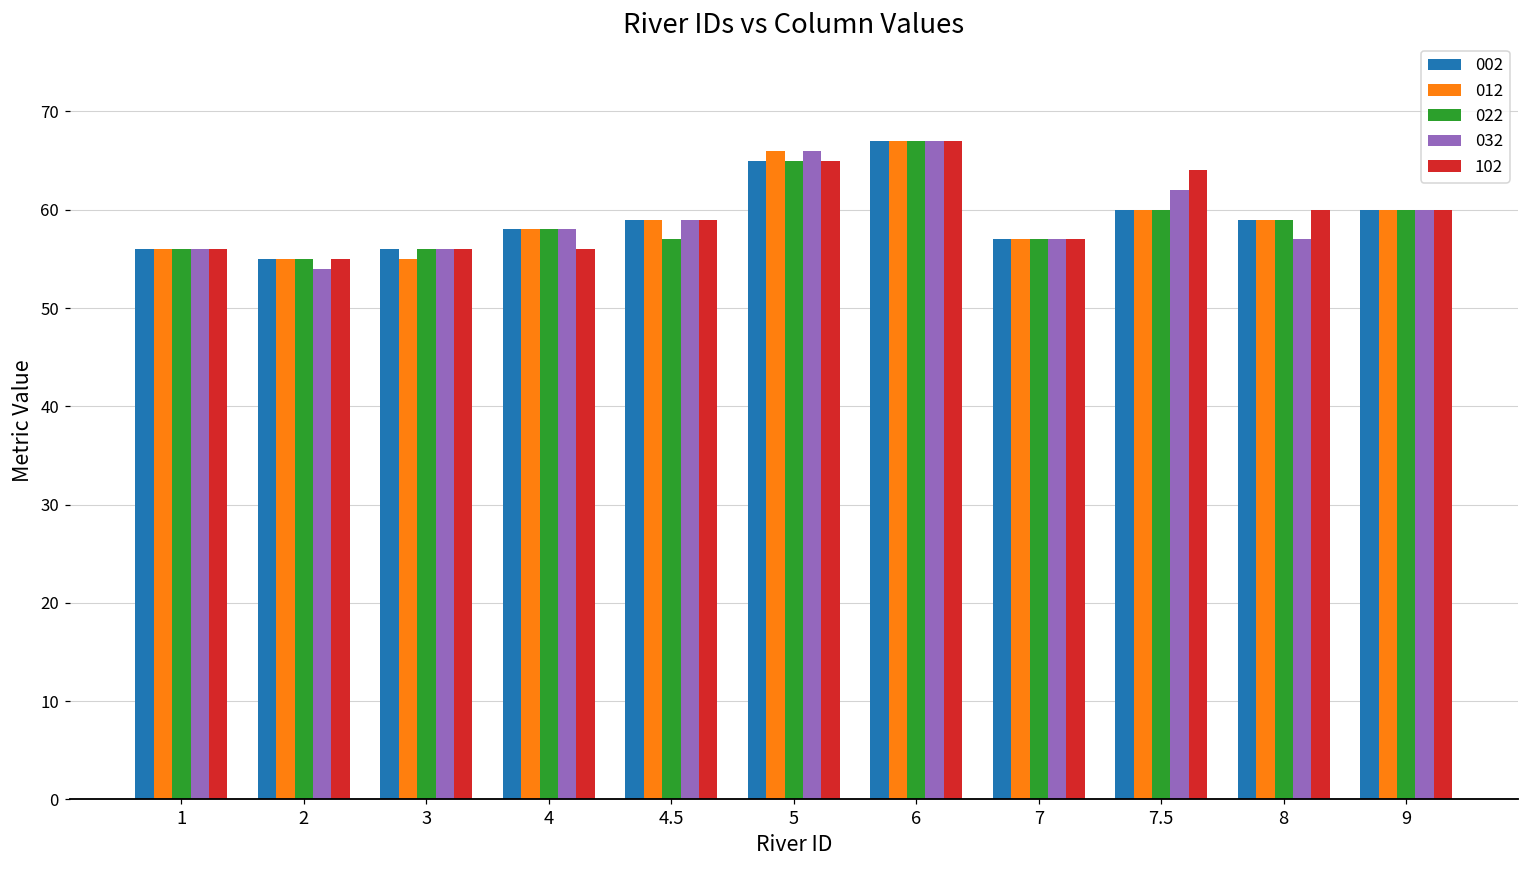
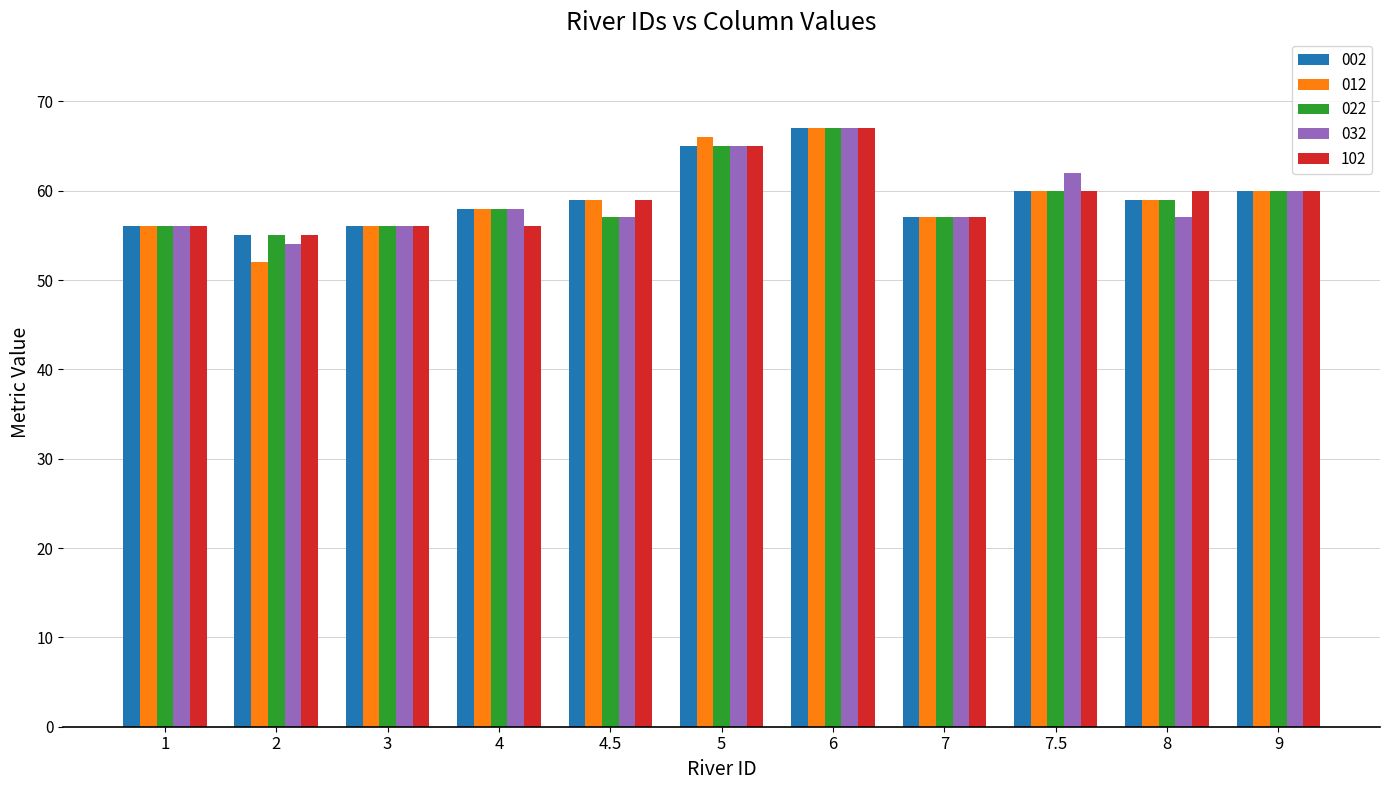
  {
    "002": {
      "1": 56,
      "2": 55,
      "3": 56,
      "4": 58,
      "4.5": 59,
      "5": 65,
      "6": 67,
      "7": 57,
      "7.5": 60,
      "8": 59,
      "9": 60
    },
    "012": {
      "1": 56,
-     "2": 55,
-     "3": 55,
+     "2": 52,
+     "3": 56,
      "4": 58,
      "4.5": 59,
      "5": 66,
      "6": 67,
      "7": 57,
      "7.5": 60,
      "8": 59,
      "9": 60
    },
    "022": {
      "1": 56,
      "2": 55,
      "3": 56,
      "4": 58,
      "4.5": 57,
      "5": 65,
      "6": 67,
      "7": 57,
      "7.5": 60,
      "8": 59,
      "9": 60
    },
    "032": {
      "1": 56,
      "2": 54,
      "3": 56,
      "4": 58,
-     "4.5": 59,
-     "5": 66,
+     "4.5": 57,
+     "5": 65,
      "6": 67,
      "7": 57,
      "7.5": 62,
      "8": 57,
      "9": 60
    },
    "102": {
      "1": 56,
      "2": 55,
      "3": 56,
      "4": 56,
      "4.5": 59,
      "5": 65,
      "6": 67,
      "7": 57,
-     "7.5": 64,
+     "7.5": 60,
      "8": 60,
      "9": 60
    }
  }
